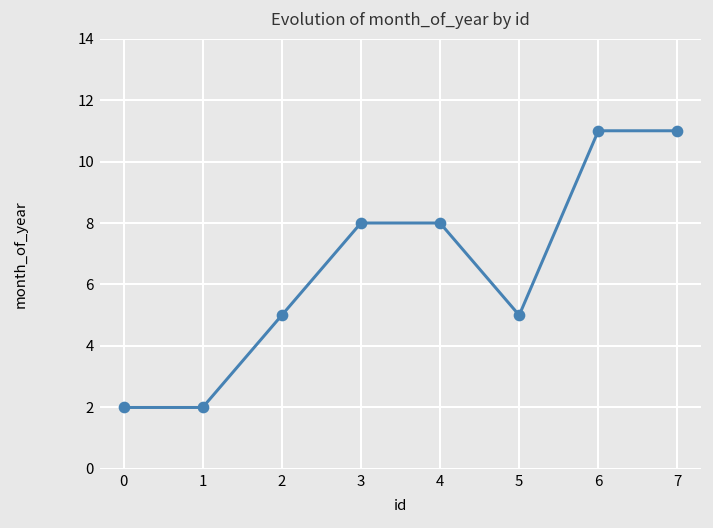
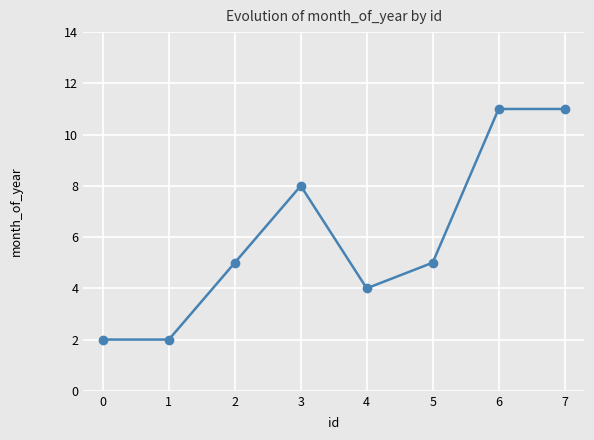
  {
    "0": 2,
    "1": 2,
    "2": 5,
    "3": 8,
-   "4": 8,
+   "4": 4,
    "5": 5,
    "6": 11,
    "7": 11
  }
